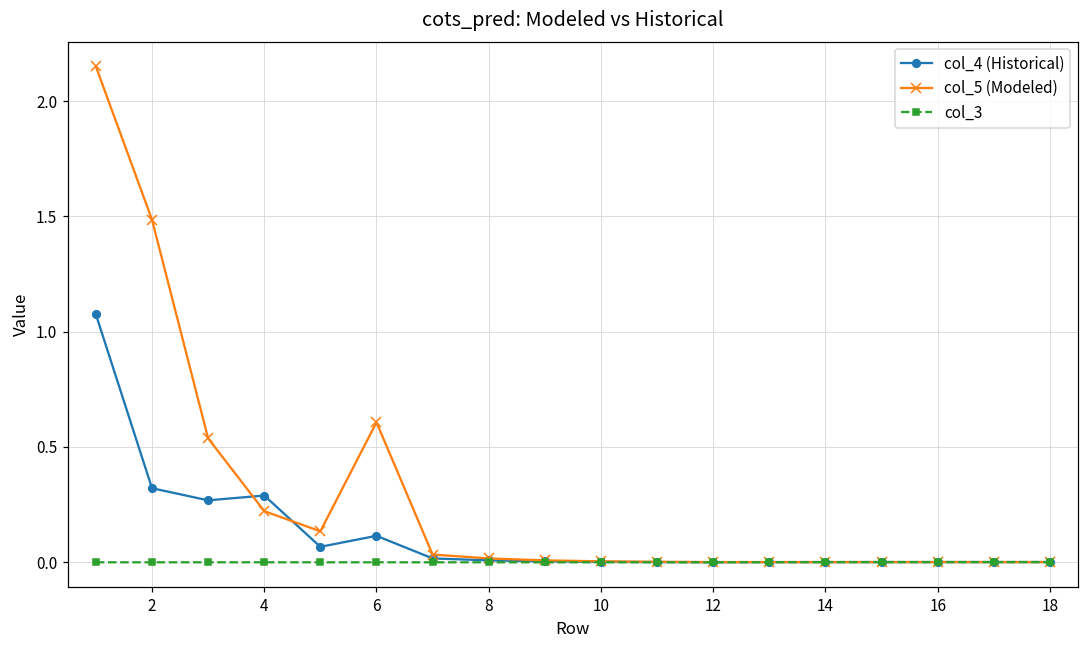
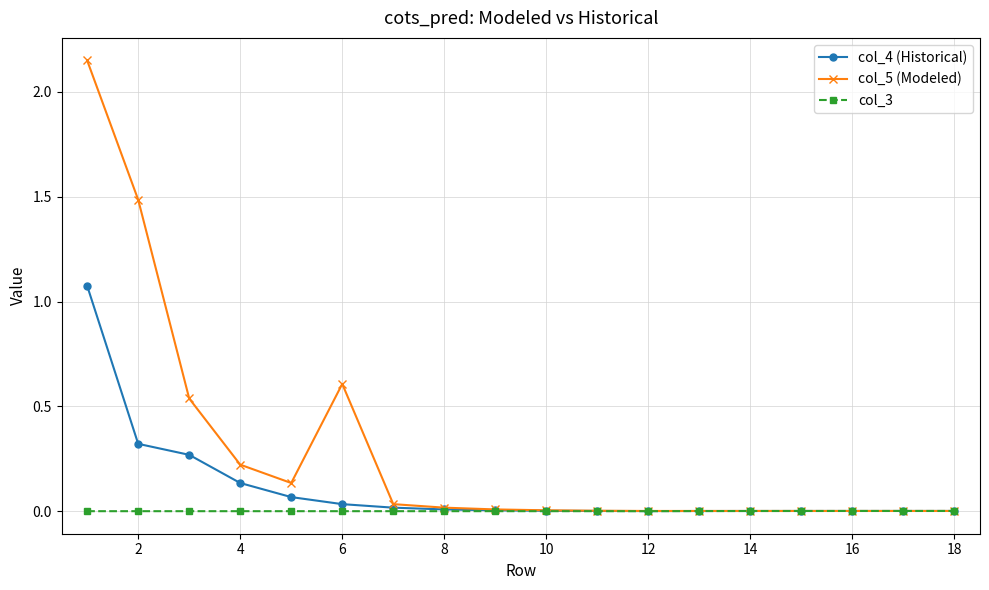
  {
    "col_4 (Historical)": {
      "2": 0.32,
-     "4": 0.29,
-     "6": 0.11
+     "4": 0.13,
+     "6": 0.03
    },
    "col_5 (Modeled)": {
      "2": 1.49,
      "4": 0.22,
      "6": 0.61
    },
    "col_3": {
      "2": 0.00,
      "4": 0.00,
      "6": 0.00
    }
  }
